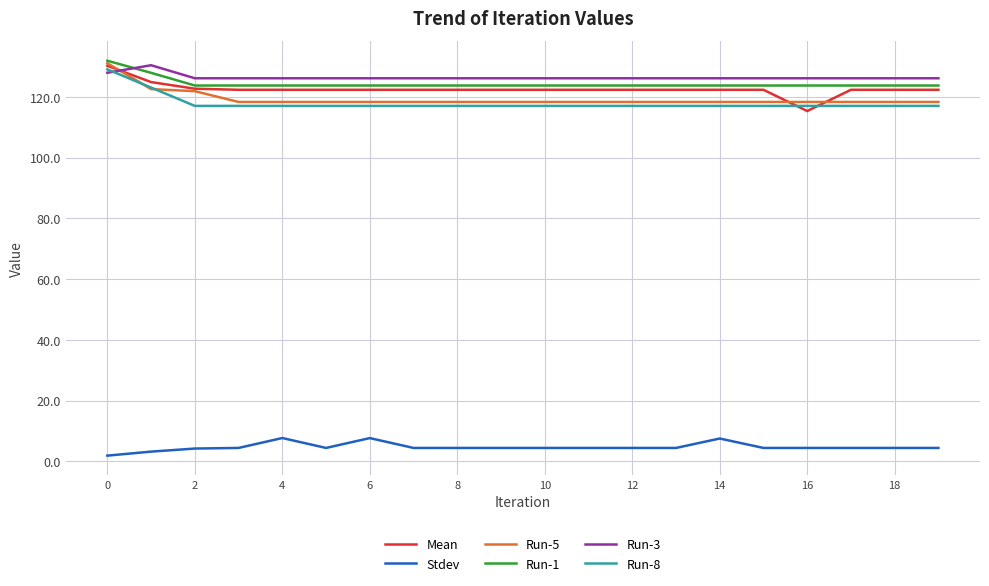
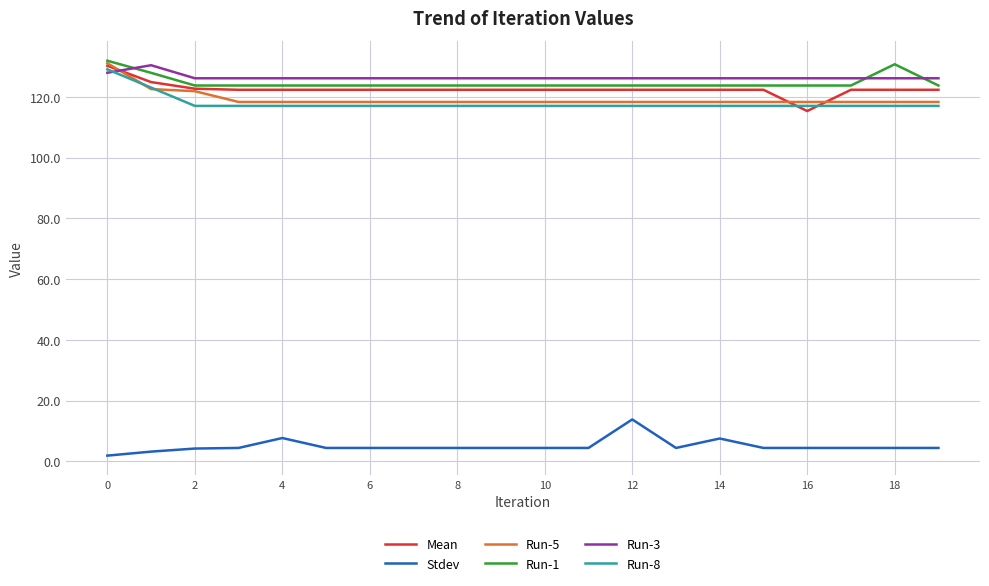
  {
    "Mean": {
      "0": 130,
      "4": 122,
      "6": 122,
      "8": 122,
      "10": 122,
      "12": 122,
      "14": 122,
      "16": 115,
      "18": 122
    },
    "Stdev": {
      "0": 2,
      "2": 4,
      "4": 8,
-     "6": 8,
+     "6": 4,
      "8": 4,
      "10": 4,
-     "12": 4,
+     "12": 14,
      "14": 8,
      "16": 4,
      "18": 4
    },
    "Run-5": {
      "4": 118,
      "6": 118,
      "8": 118,
      "10": 118,
      "12": 118,
      "14": 118,
      "16": 118,
      "18": 118
    },
    "Run-1": {
      "2": 124,
      "4": 124,
      "6": 124,
      "8": 124,
      "10": 124,
      "12": 124,
      "14": 124,
      "16": 124,
-     "18": 124
+     "18": 131
    },
    "Run-3": {
      "0": 128,
      "2": 126,
      "4": 126,
      "6": 126,
      "8": 126,
      "10": 126,
      "12": 126,
      "14": 126,
      "16": 126,
      "18": 126
    },
    "Run-8": {
      "0": 129,
      "2": 117,
      "4": 117,
      "6": 117,
      "8": 117,
      "10": 117,
      "12": 117,
      "14": 117,
      "16": 117,
      "18": 117
    }
  }
